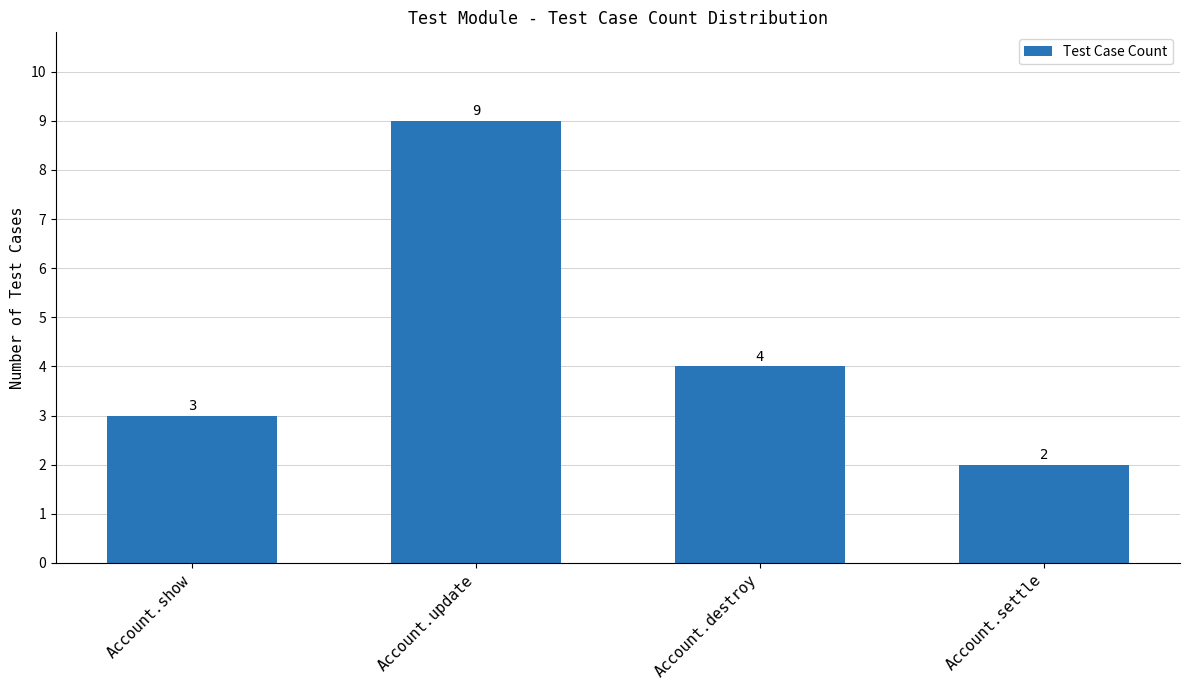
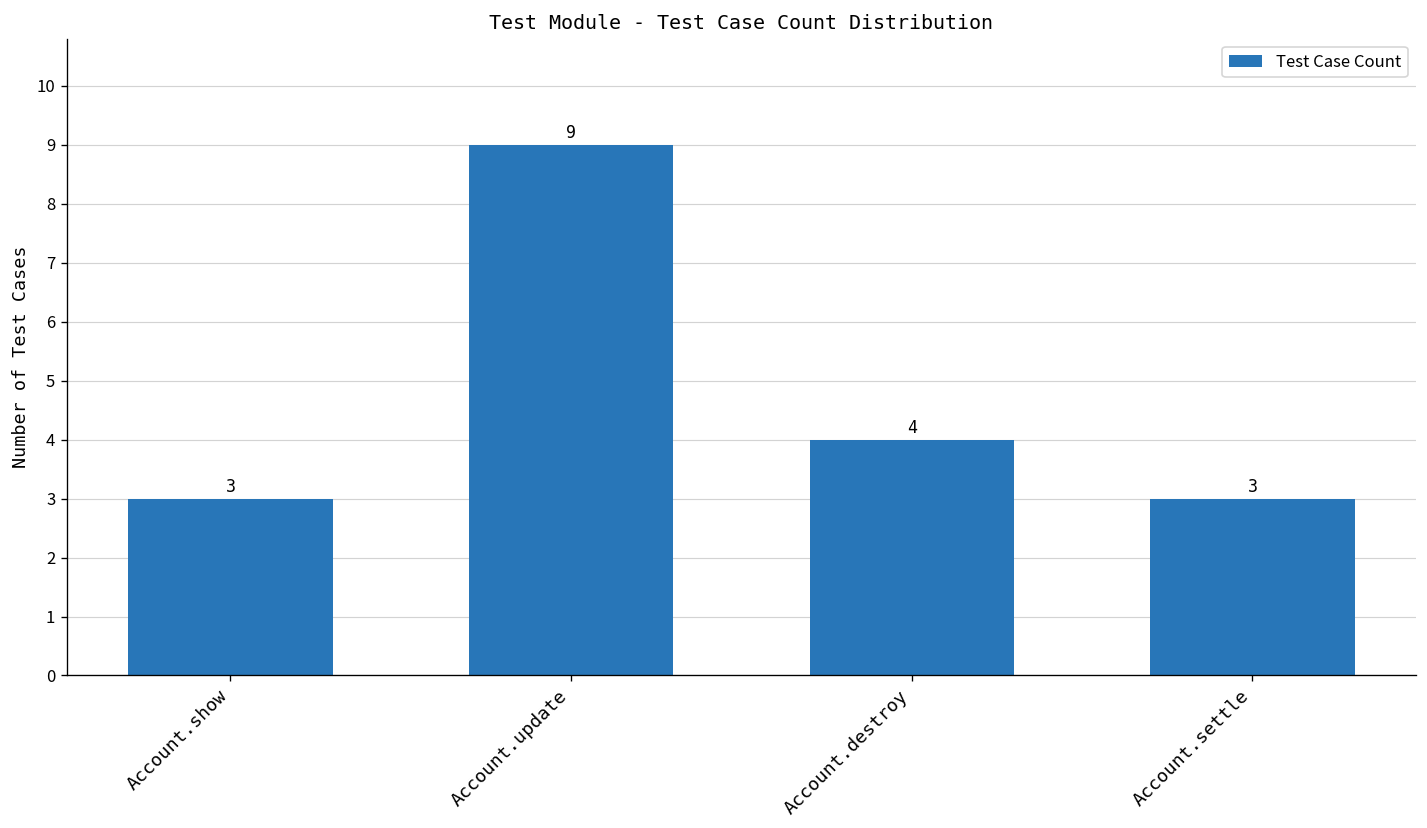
  {
    "Account.show": 3,
    "Account.update": 9,
    "Account.destroy": 4,
-   "Account.settle": 2
+   "Account.settle": 3
  }
